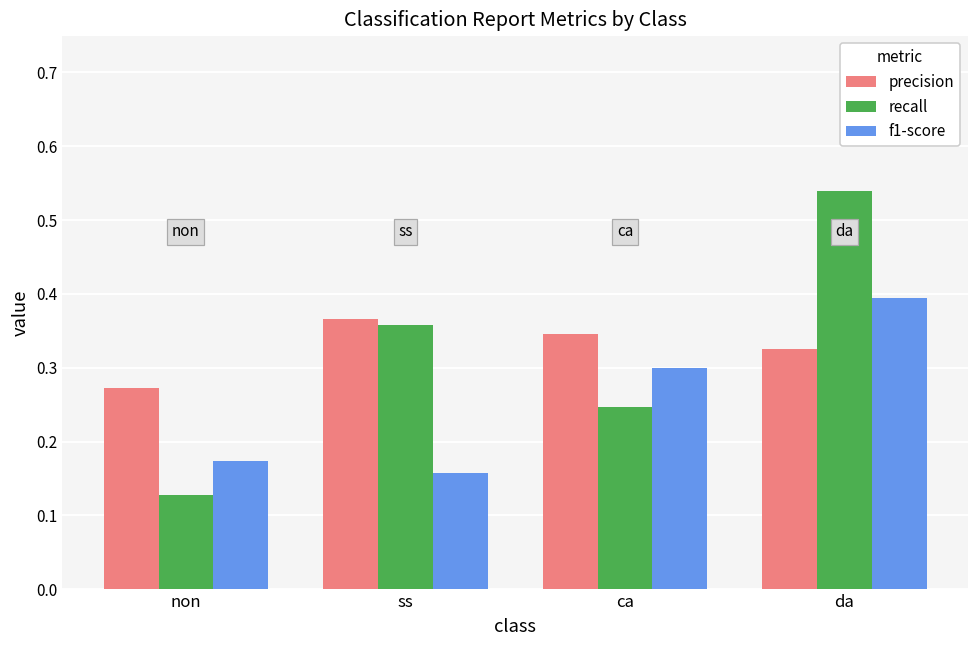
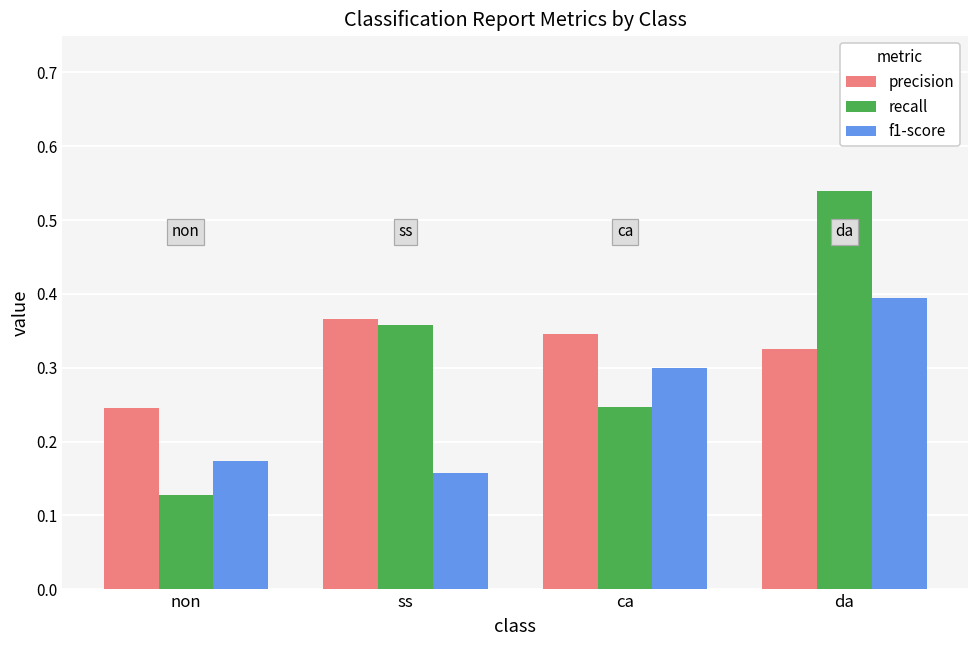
  {
    "precision": {
-     "non": 0.27,
+     "non": 0.25,
      "ss": 0.37,
      "ca": 0.35,
      "da": 0.33
    },
    "recall": {
      "non": 0.13,
      "ss": 0.36,
      "ca": 0.25,
      "da": 0.54
    },
    "f1-score": {
      "non": 0.17,
      "ss": 0.16,
      "ca": 0.30,
      "da": 0.39
    }
  }
